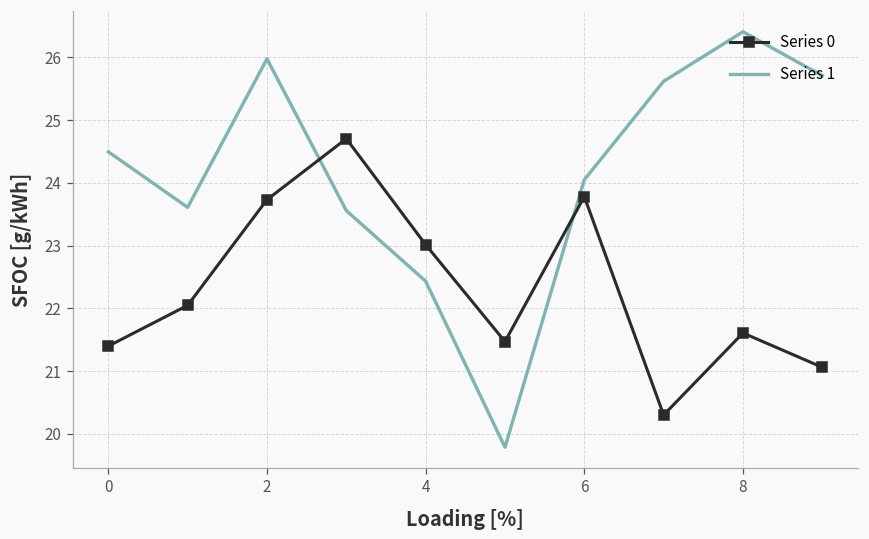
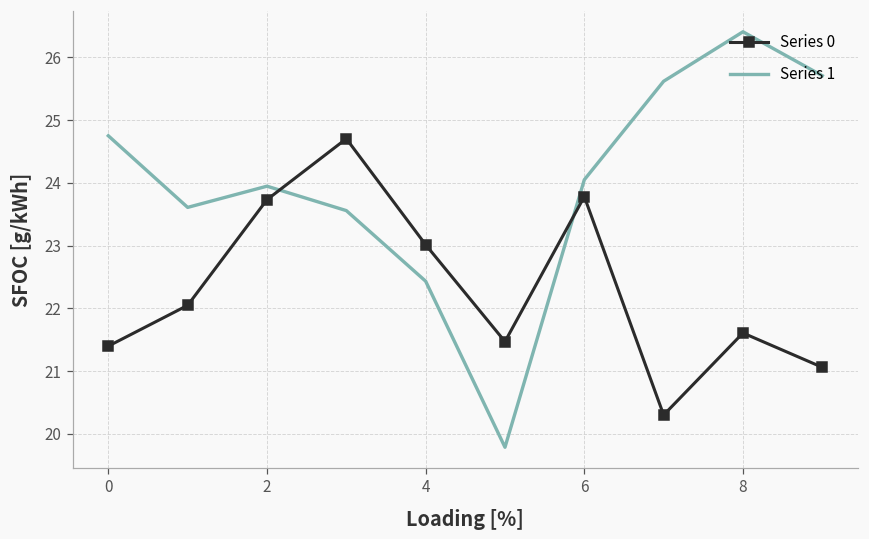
  {
    "Series 0": {
      "0": 21.4,
      "2": 23.7,
      "4": 23.0,
      "6": 23.8,
      "8": 21.6
    },
    "Series 1": {
-     "0": 24.5,
-     "2": 26.0,
+     "0": 24.8,
+     "2": 23.9,
      "4": 22.4,
      "6": 24.0,
      "8": 26.4
    }
  }
